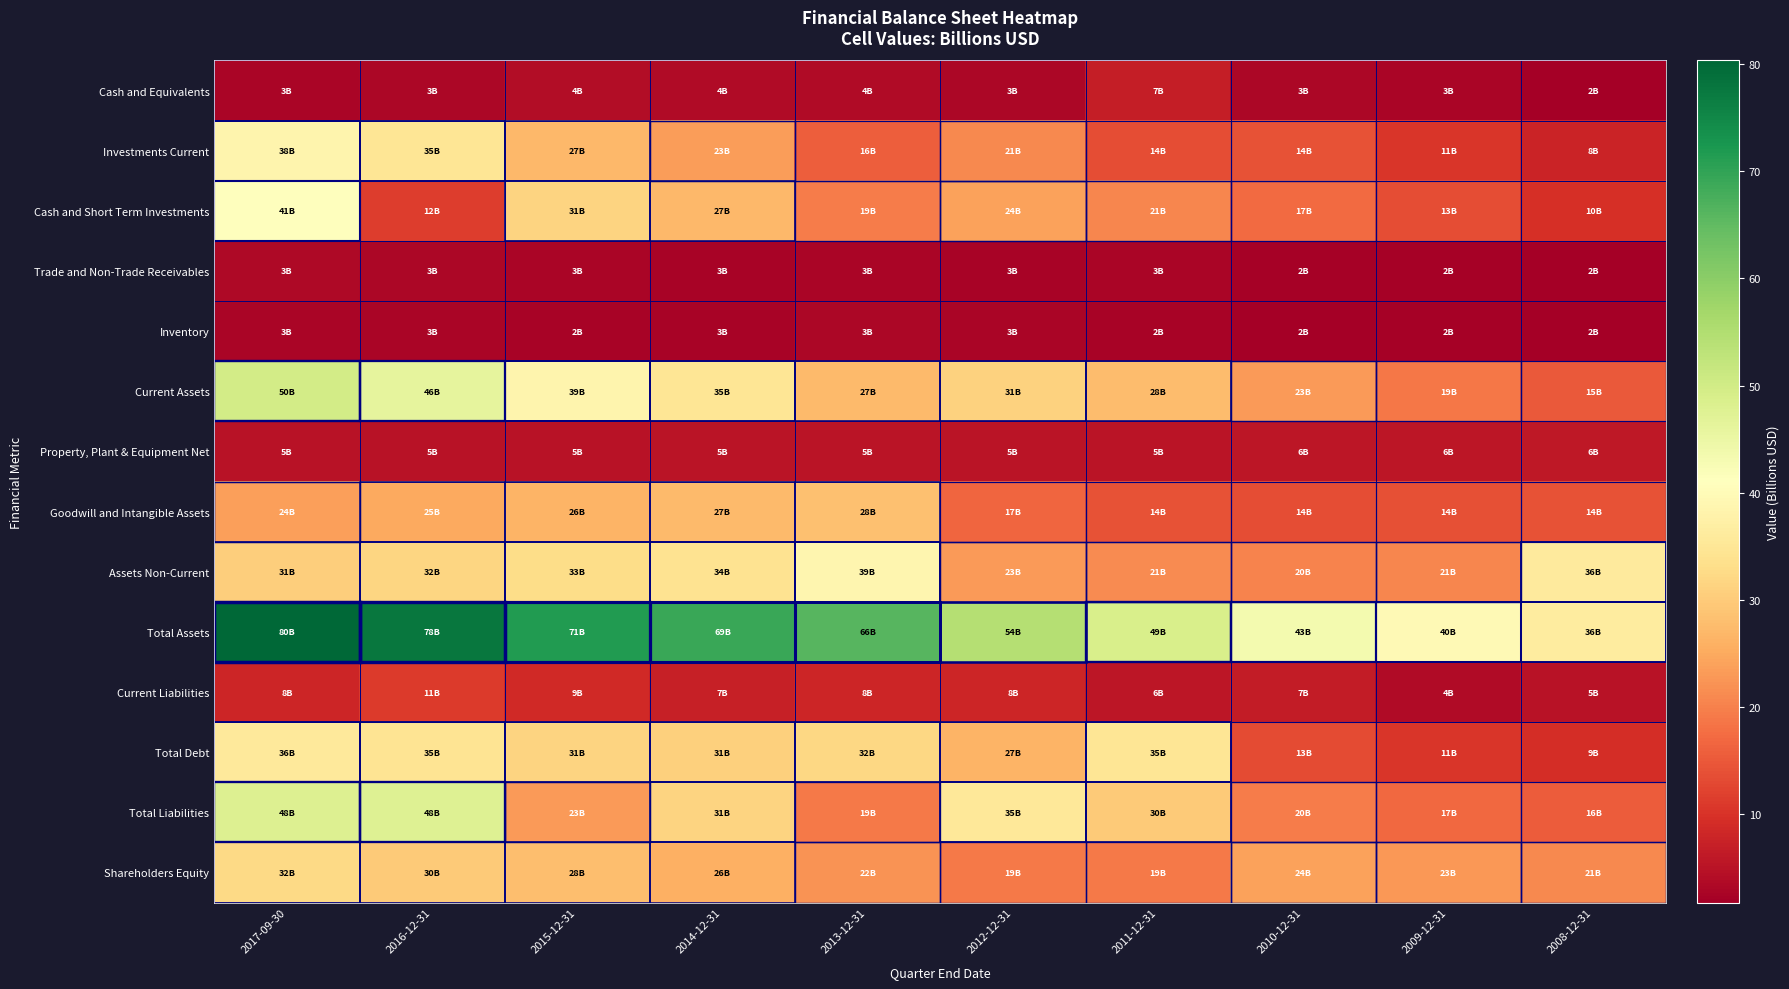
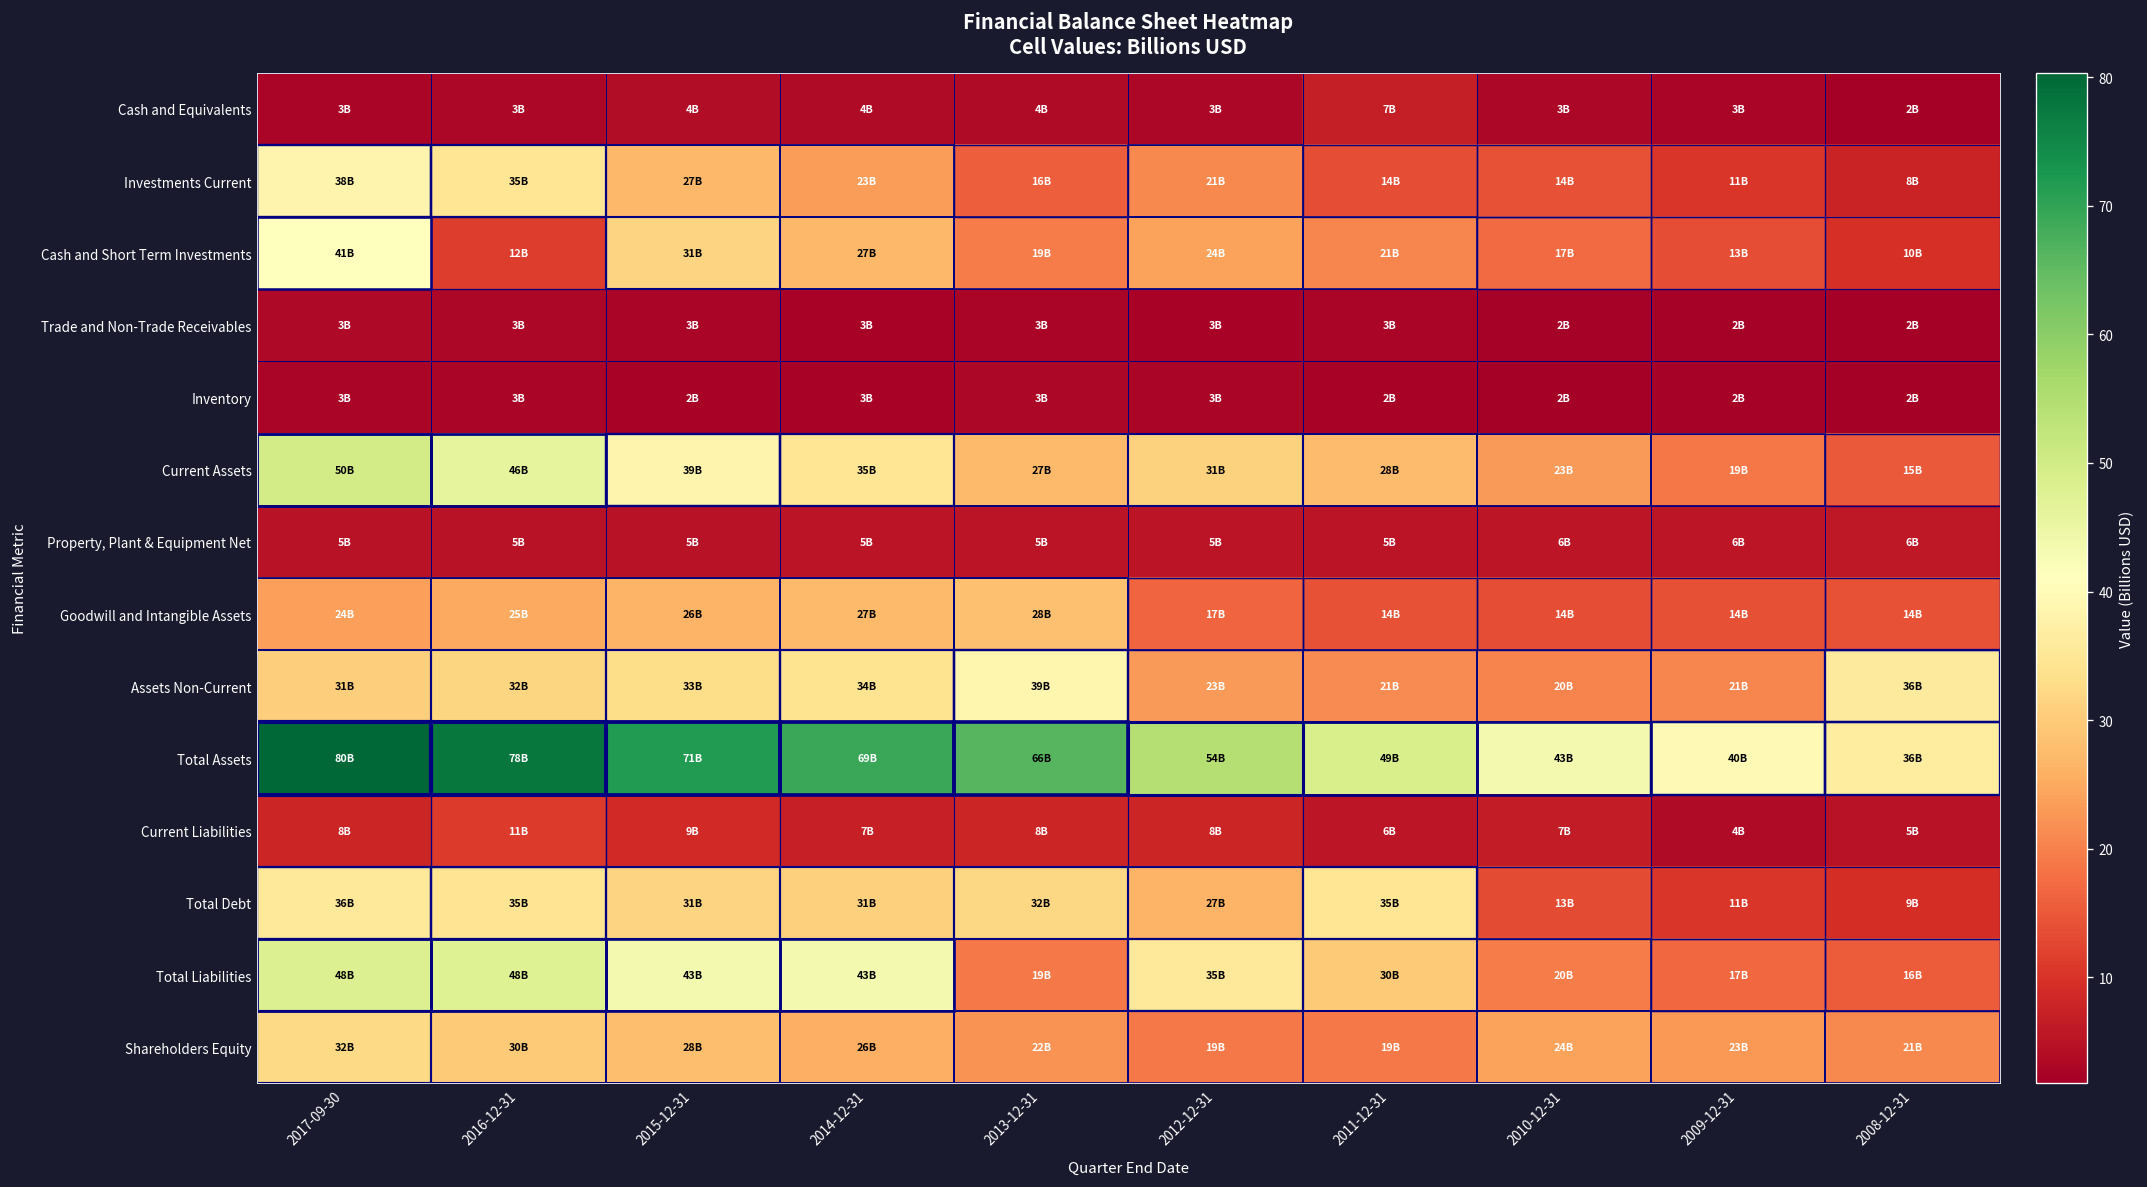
  {
    "Cash and Equivalents": {
      "2017-09-30": "3B",
      "2016-12-31": "3B",
      "2015-12-31": "4B",
      "2014-12-31": "4B",
      "2013-12-31": "4B",
      "2012-12-31": "3B",
      "2011-12-31": "7B",
      "2010-12-31": "3B",
      "2009-12-31": "3B",
      "2008-12-31": "2B"
    },
    "Investments Current": {
      "2017-09-30": "38B",
      "2016-12-31": "35B",
      "2015-12-31": "27B",
      "2014-12-31": "23B",
      "2013-12-31": "16B",
      "2012-12-31": "21B",
      "2011-12-31": "14B",
      "2010-12-31": "14B",
      "2009-12-31": "11B",
      "2008-12-31": "8B"
    },
    "Cash and Short Term Investments": {
      "2017-09-30": "41B",
      "2016-12-31": "12B",
      "2015-12-31": "31B",
      "2014-12-31": "27B",
      "2013-12-31": "19B",
      "2012-12-31": "24B",
      "2011-12-31": "21B",
      "2010-12-31": "17B",
      "2009-12-31": "13B",
      "2008-12-31": "10B"
    },
    "Trade and Non-Trade Receivables": {
      "2017-09-30": "3B",
      "2016-12-31": "3B",
      "2015-12-31": "3B",
      "2014-12-31": "3B",
      "2013-12-31": "3B",
      "2012-12-31": "3B",
      "2011-12-31": "3B",
      "2010-12-31": "2B",
      "2009-12-31": "2B",
      "2008-12-31": "2B"
    },
    "Inventory": {
      "2017-09-30": "3B",
      "2016-12-31": "3B",
      "2015-12-31": "2B",
      "2014-12-31": "3B",
      "2013-12-31": "3B",
      "2012-12-31": "3B",
      "2011-12-31": "2B",
      "2010-12-31": "2B",
      "2009-12-31": "2B",
      "2008-12-31": "2B"
    },
    "Current Assets": {
      "2017-09-30": "50B",
      "2016-12-31": "46B",
      "2015-12-31": "39B",
      "2014-12-31": "35B",
      "2013-12-31": "27B",
      "2012-12-31": "31B",
      "2011-12-31": "28B",
      "2010-12-31": "23B",
      "2009-12-31": "19B",
      "2008-12-31": "15B"
    },
    "Property, Plant & Equipment Net": {
      "2017-09-30": "5B",
      "2016-12-31": "5B",
      "2015-12-31": "5B",
      "2014-12-31": "5B",
      "2013-12-31": "5B",
      "2012-12-31": "5B",
      "2011-12-31": "5B",
      "2010-12-31": "6B",
      "2009-12-31": "6B",
      "2008-12-31": "6B"
    },
    "Goodwill and Intangible Assets": {
      "2017-09-30": "24B",
      "2016-12-31": "25B",
      "2015-12-31": "26B",
      "2014-12-31": "27B",
      "2013-12-31": "28B",
      "2012-12-31": "17B",
      "2011-12-31": "14B",
      "2010-12-31": "14B",
      "2009-12-31": "14B",
      "2008-12-31": "14B"
    },
    "Assets Non-Current": {
      "2017-09-30": "31B",
      "2016-12-31": "32B",
      "2015-12-31": "33B",
      "2014-12-31": "34B",
      "2013-12-31": "39B",
      "2012-12-31": "23B",
      "2011-12-31": "21B",
      "2010-12-31": "20B",
      "2009-12-31": "21B",
      "2008-12-31": "36B"
    },
    "Total Assets": {
      "2017-09-30": "80B",
      "2016-12-31": "78B",
      "2015-12-31": "71B",
      "2014-12-31": "69B",
      "2013-12-31": "66B",
      "2012-12-31": "54B",
      "2011-12-31": "49B",
      "2010-12-31": "43B",
      "2009-12-31": "40B",
      "2008-12-31": "36B"
    },
    "Current Liabilities": {
      "2017-09-30": "8B",
      "2016-12-31": "11B",
      "2015-12-31": "9B",
      "2014-12-31": "7B",
      "2013-12-31": "8B",
      "2012-12-31": "8B",
      "2011-12-31": "6B",
      "2010-12-31": "7B",
      "2009-12-31": "4B",
      "2008-12-31": "5B"
    },
    "Total Debt": {
      "2017-09-30": "36B",
      "2016-12-31": "35B",
      "2015-12-31": "31B",
      "2014-12-31": "31B",
      "2013-12-31": "32B",
      "2012-12-31": "27B",
      "2011-12-31": "35B",
      "2010-12-31": "13B",
      "2009-12-31": "11B",
      "2008-12-31": "9B"
    },
    "Total Liabilities": {
      "2017-09-30": "48B",
      "2016-12-31": "48B",
-     "2015-12-31": "23B",
-     "2014-12-31": "31B",
+     "2015-12-31": "43B",
+     "2014-12-31": "43B",
      "2013-12-31": "19B",
      "2012-12-31": "35B",
      "2011-12-31": "30B",
      "2010-12-31": "20B",
      "2009-12-31": "17B",
      "2008-12-31": "16B"
    },
    "Shareholders Equity": {
      "2017-09-30": "32B",
      "2016-12-31": "30B",
      "2015-12-31": "28B",
      "2014-12-31": "26B",
      "2013-12-31": "22B",
      "2012-12-31": "19B",
      "2011-12-31": "19B",
      "2010-12-31": "24B",
      "2009-12-31": "23B",
      "2008-12-31": "21B"
    }
  }
